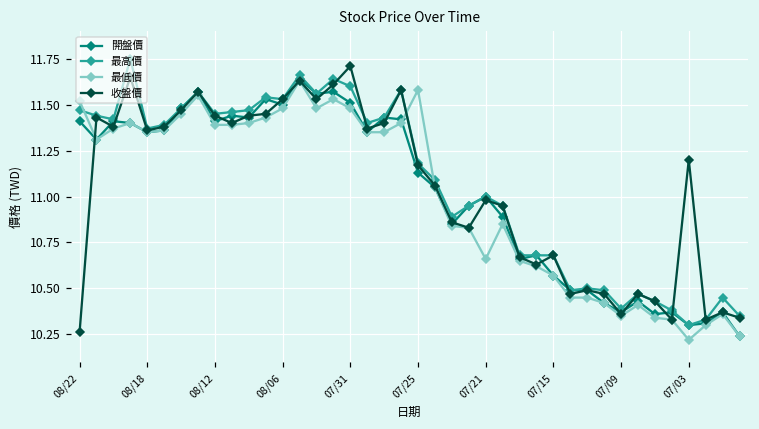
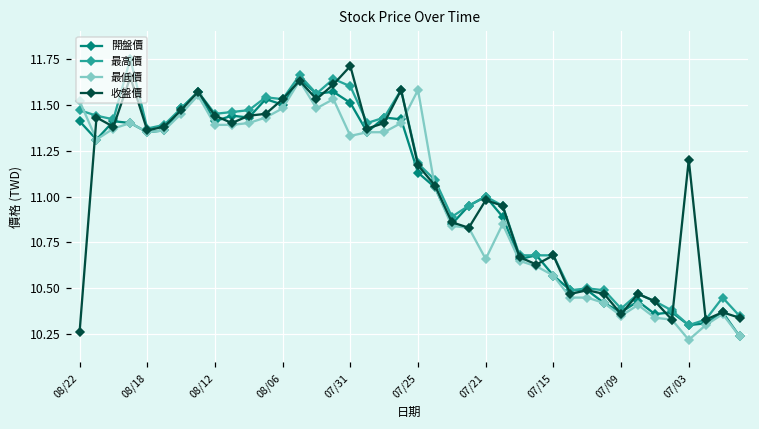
  {
    "最低價": {
      "08/12": 11.39,
      "08/06": 11.48,
-     "07/31": 11.48,
+     "07/31": 11.33,
      "07/25": 11.58,
      "07/21": 10.66,
      "07/03": 10.22
    },
    "收盤價": {
      "08/22": 10.26,
      "07/31": 11.71,
      "07/21": 10.98,
      "07/03": 11.20
    }
  }
